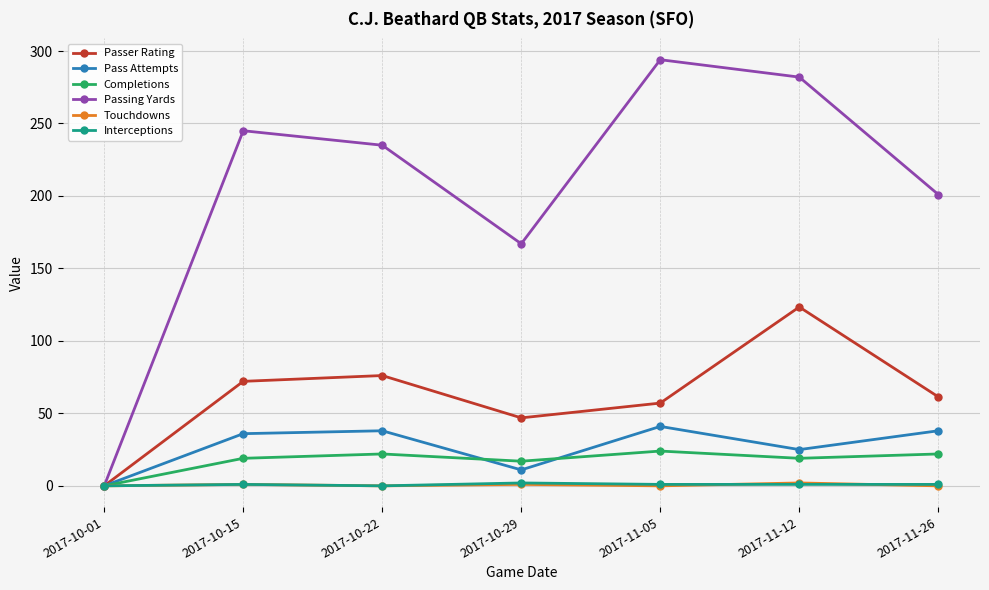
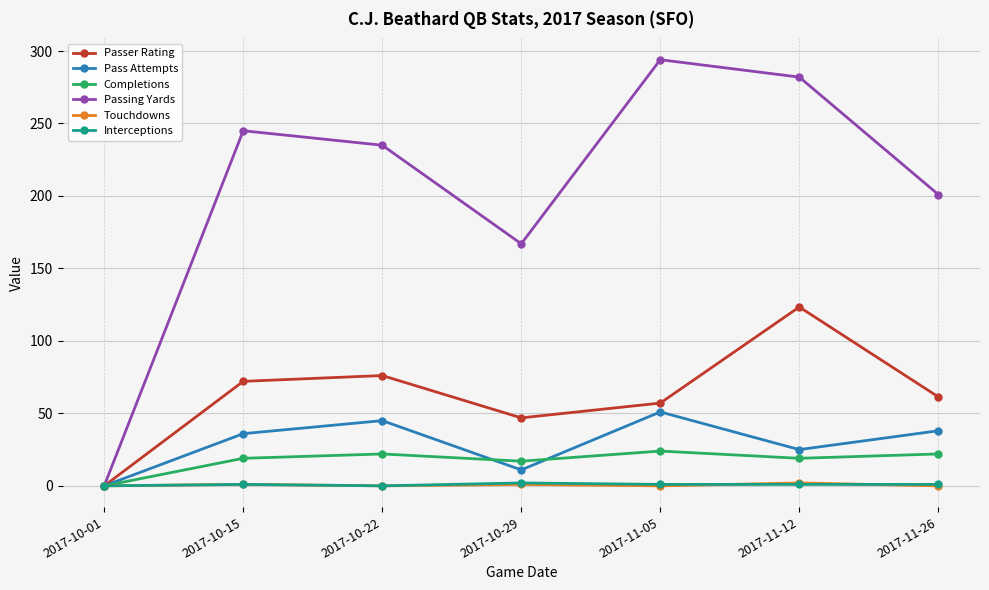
  {
    "Passer Rating": {
      "2017-10-15": 72,
      "2017-10-22": 76,
      "2017-10-29": 47,
      "2017-11-05": 57,
      "2017-11-12": 123,
      "2017-11-26": 61
    },
    "Pass Attempts": {
      "2017-10-15": 36,
-     "2017-10-22": 38,
+     "2017-10-22": 45,
      "2017-10-29": 11,
-     "2017-11-05": 41,
+     "2017-11-05": 51,
      "2017-11-12": 25,
      "2017-11-26": 38
    },
    "Passing Yards": {
      "2017-10-15": 245,
      "2017-10-22": 235,
      "2017-10-29": 167,
      "2017-11-05": 294,
      "2017-11-12": 282,
      "2017-11-26": 201
    }
  }
